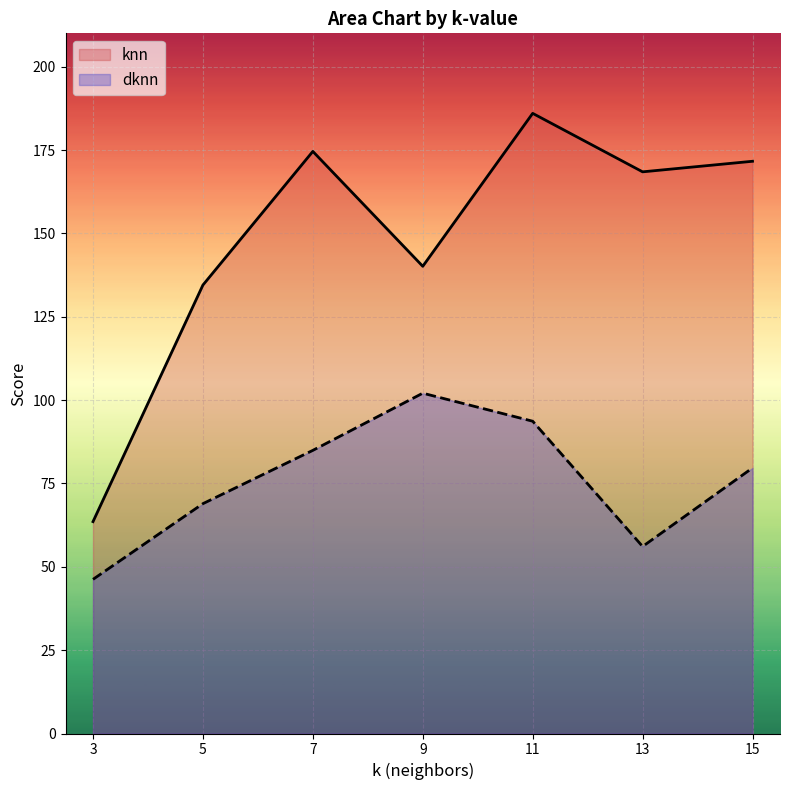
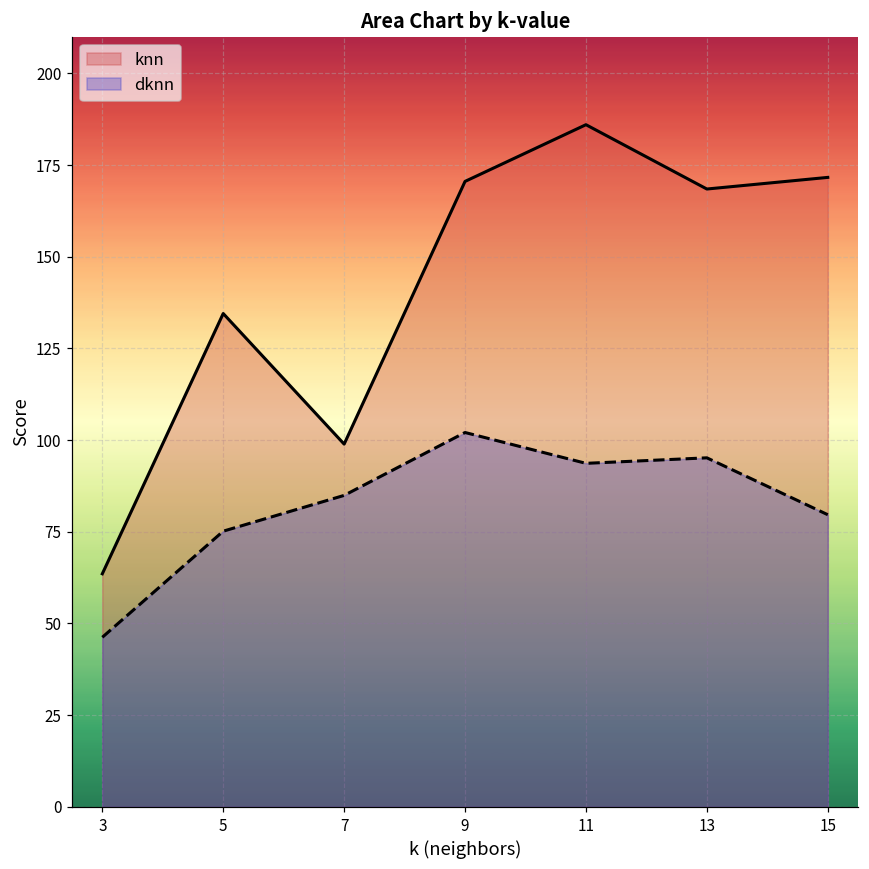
  {
    "knn": {
      "3": 64,
      "5": 135,
-     "7": 175,
-     "9": 140,
+     "7": 99,
+     "9": 171,
      "11": 186,
      "13": 168,
      "15": 172
    },
    "dknn": {
      "3": 46,
-     "5": 69,
+     "5": 75,
      "7": 85,
      "9": 102,
      "11": 94,
-     "13": 56,
+     "13": 95,
      "15": 80
    }
  }
